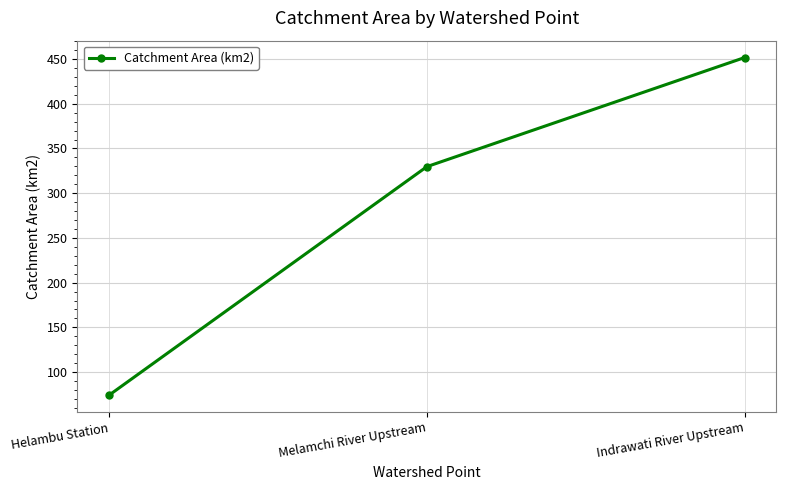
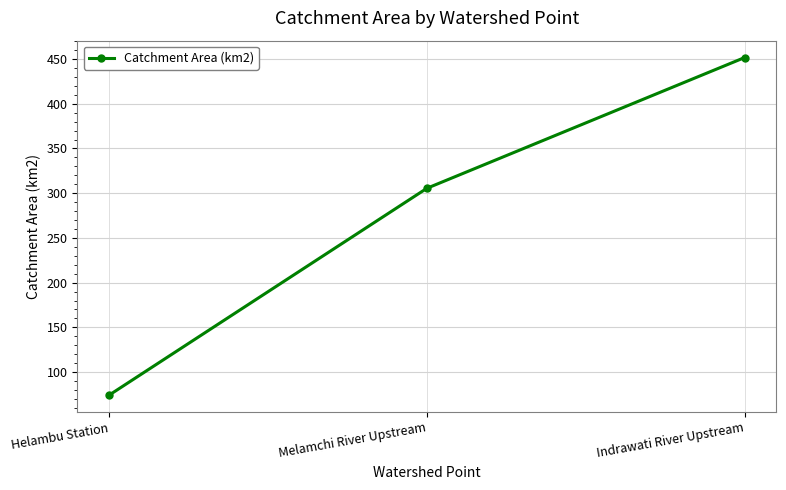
  {
    "Helambu Station": 70,
-   "Melamchi River Upstream": 330,
+   "Melamchi River Upstream": 310,
    "Indrawati River Upstream": 450
  }
